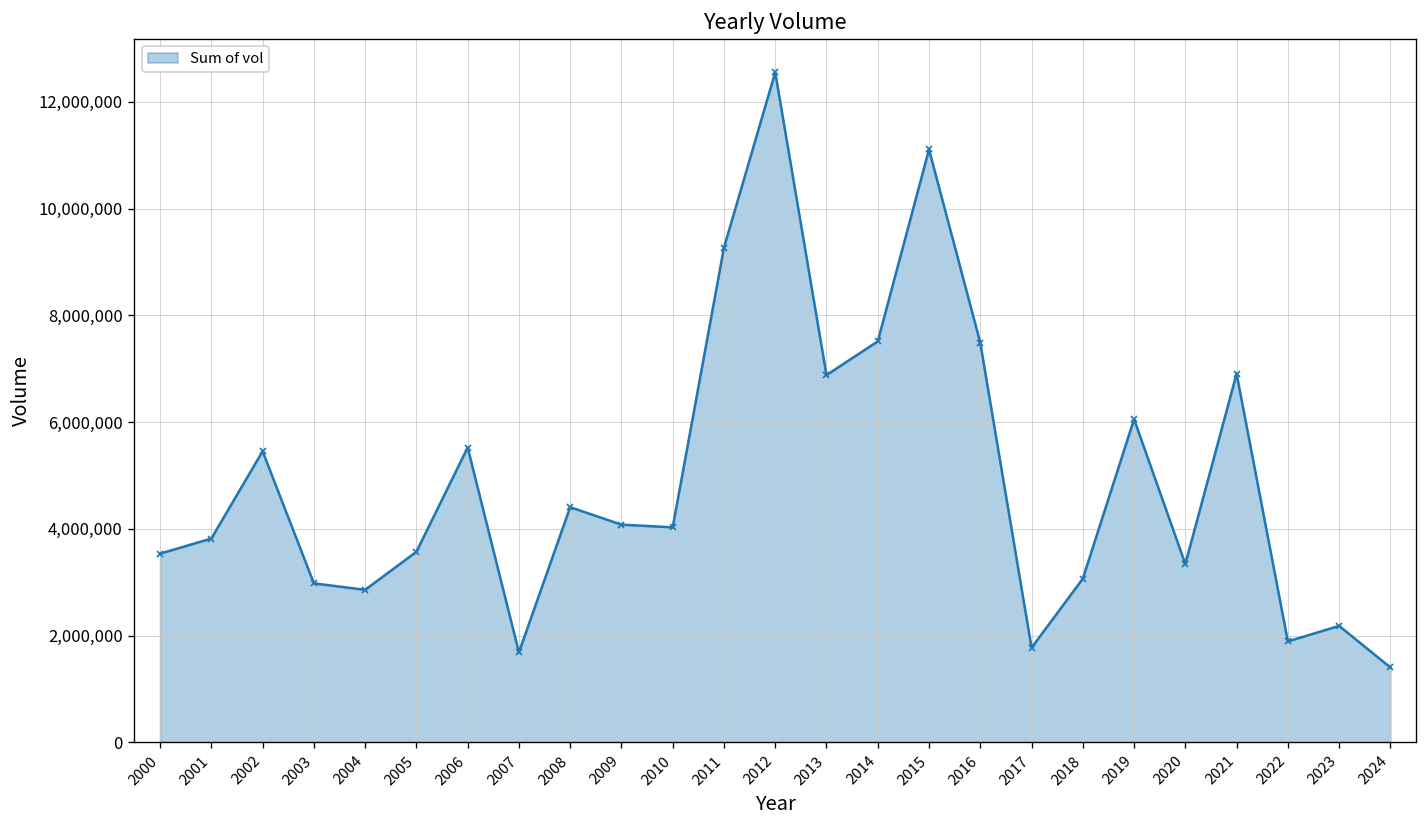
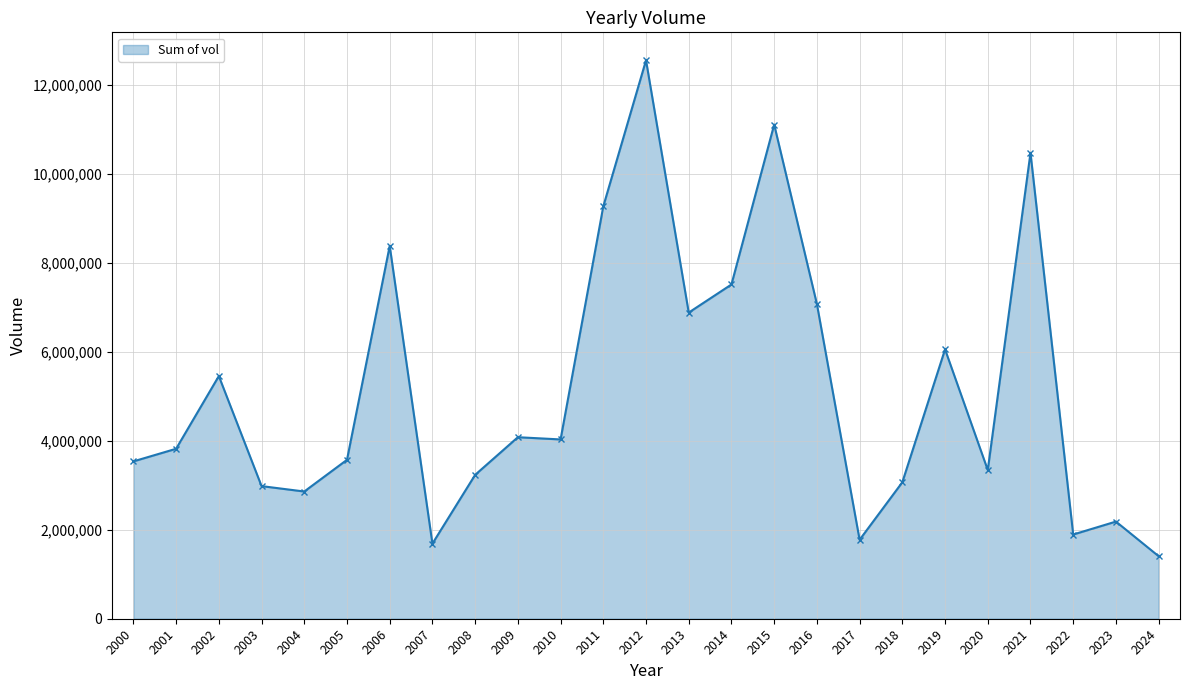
  {
    "2000": "3,500,000",
    "2001": "3,800,000",
    "2002": "5,500,000",
    "2003": "3,000,000",
    "2004": "2,900,000",
    "2005": "3,600,000",
-   "2006": "5,500,000",
+   "2006": "8,400,000",
    "2007": "1,700,000",
-   "2008": "4,400,000",
+   "2008": "3,200,000",
    "2009": "4,100,000",
    "2010": "4,000,000",
    "2011": "9,300,000",
    "2012": "12,600,000",
    "2013": "6,900,000",
    "2014": "7,500,000",
    "2015": "11,100,000",
-   "2016": "7,500,000",
+   "2016": "7,100,000",
    "2017": "1,800,000",
    "2018": "3,100,000",
    "2019": "6,100,000",
    "2020": "3,300,000",
-   "2021": "6,900,000",
+   "2021": "10,500,000",
    "2022": "1,900,000",
    "2023": "2,200,000",
    "2024": "1,400,000"
  }
